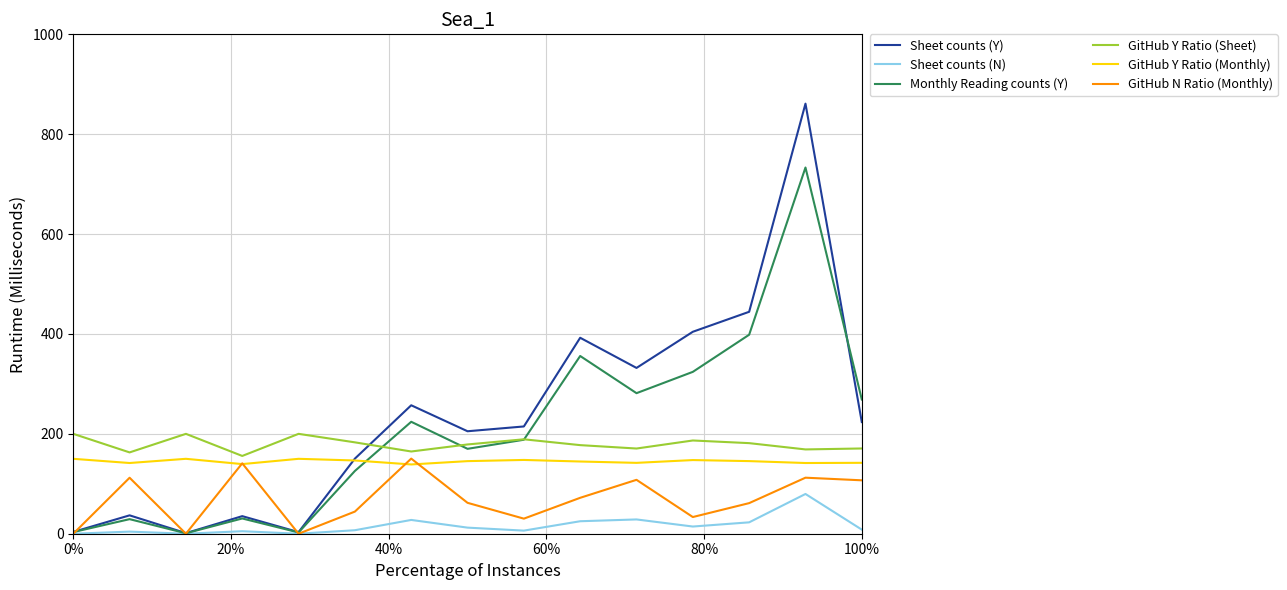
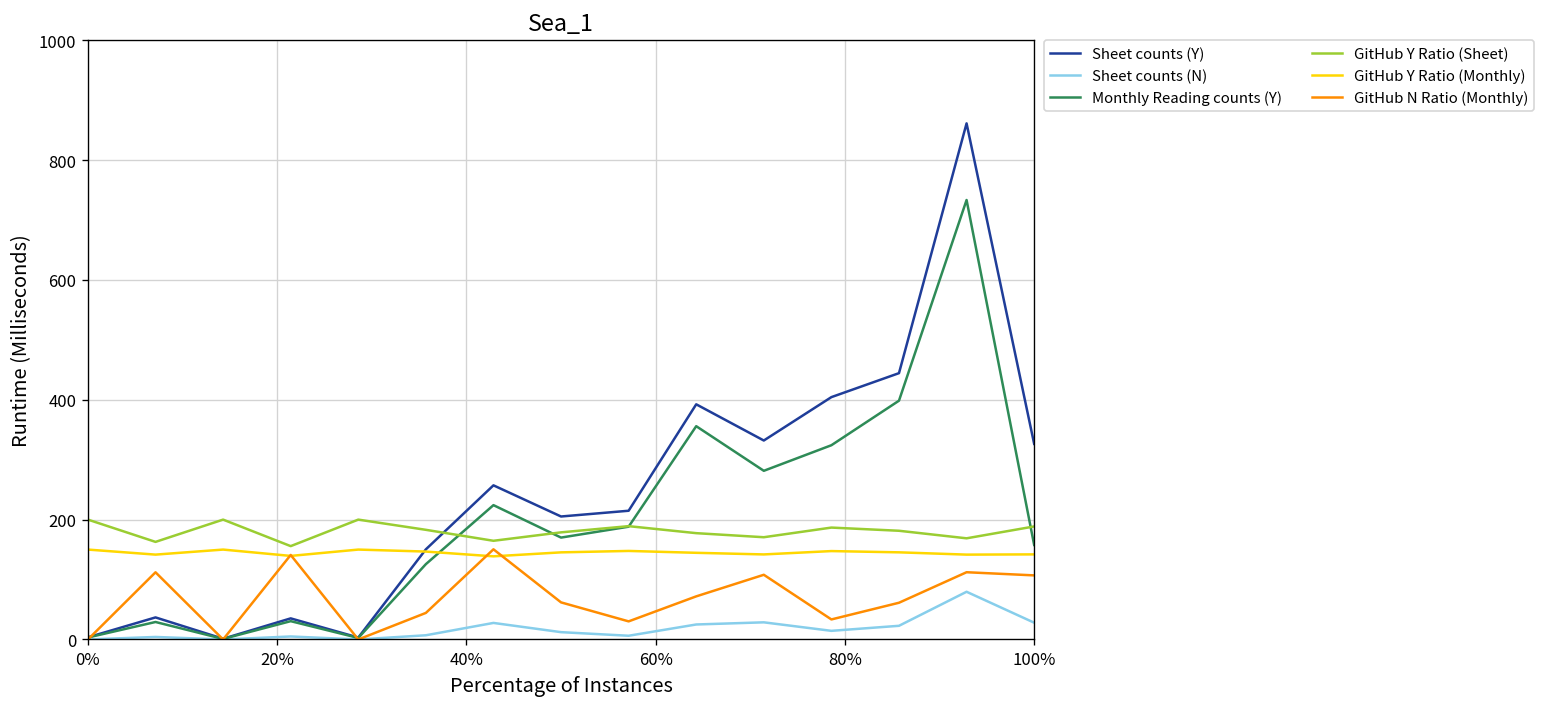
  {
    "Sheet counts (Y)": {
-     "100%": 220
+     "100%": 330
    },
    "Sheet counts (N)": {
-     "100%": 10
+     "100%": 30
    },
    "Monthly Reading counts (Y)": {
-     "100%": 270
+     "100%": 160
    },
    "GitHub Y Ratio (Sheet)": {
      "0%": 200,
-     "100%": 170
+     "100%": 190
    },
    "GitHub Y Ratio (Monthly)": {
      "0%": 150,
      "100%": 140
    },
    "GitHub N Ratio (Monthly)": {
      "100%": 110
    }
  }
